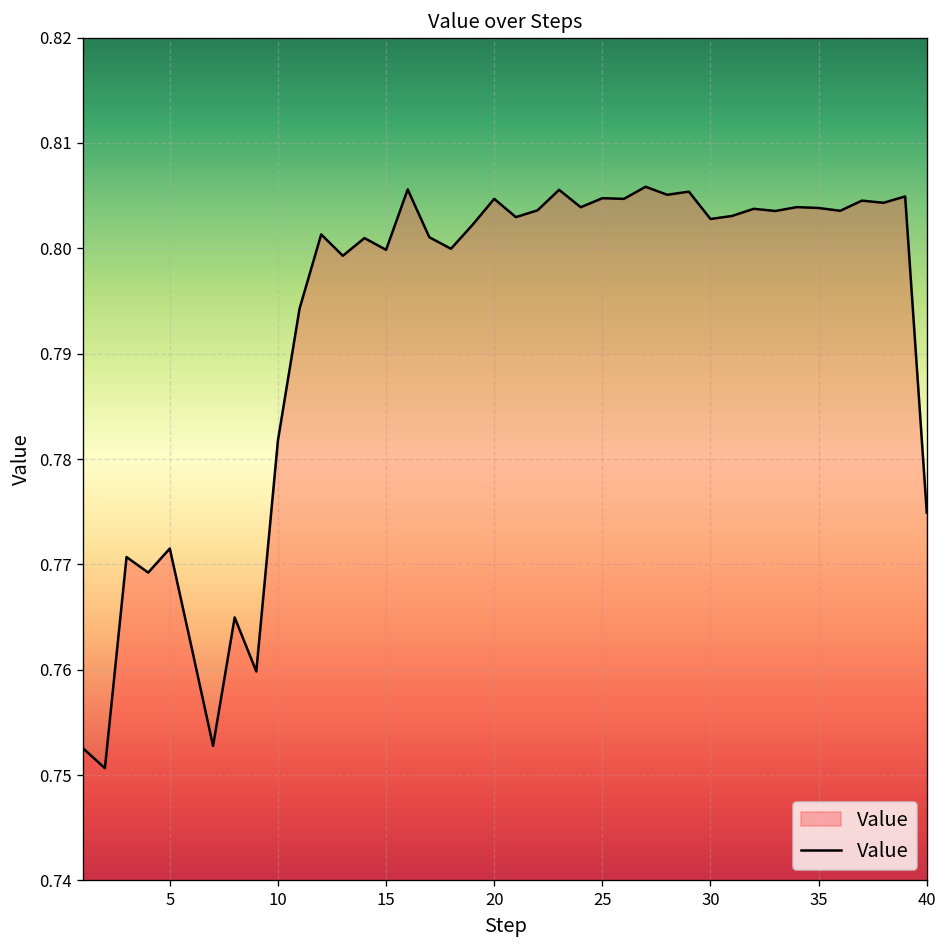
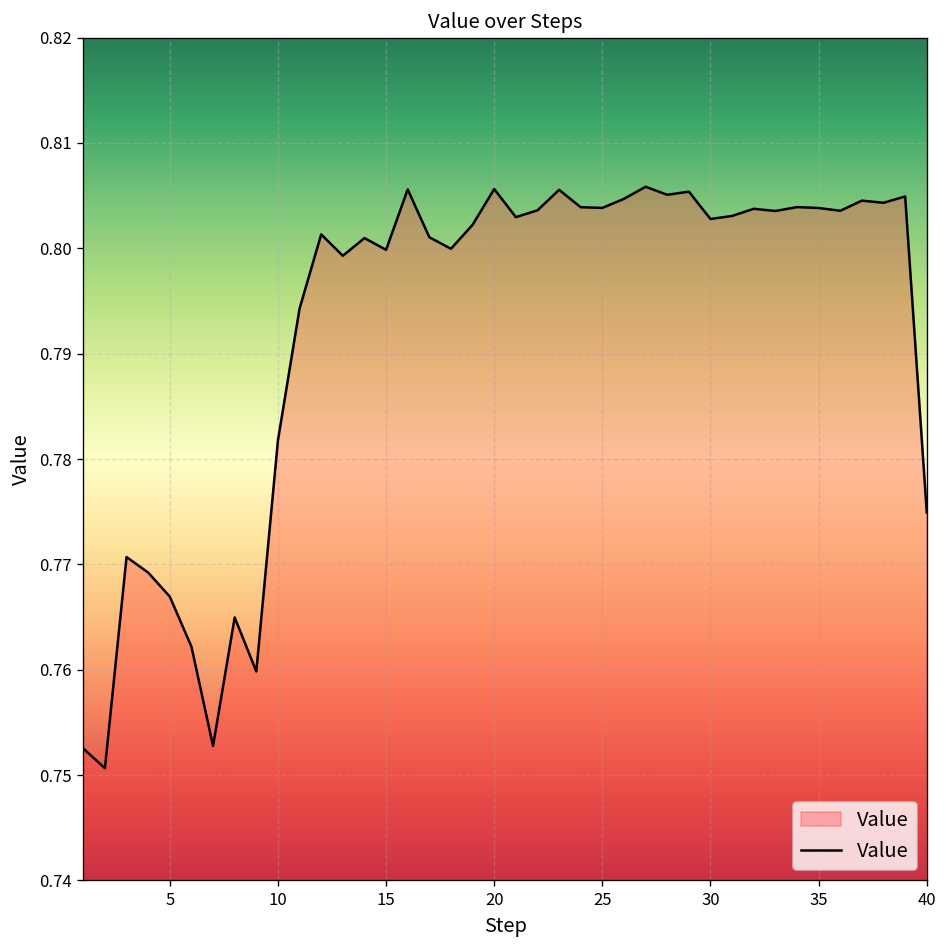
  {
-   "5": 0.772,
+   "5": 0.767,
    "10": 0.782,
    "15": 0.800,
-   "20": 0.805,
-   "25": 0.805,
+   "20": 0.806,
+   "25": 0.804,
    "30": 0.803,
    "35": 0.804,
    "40": 0.775
  }
